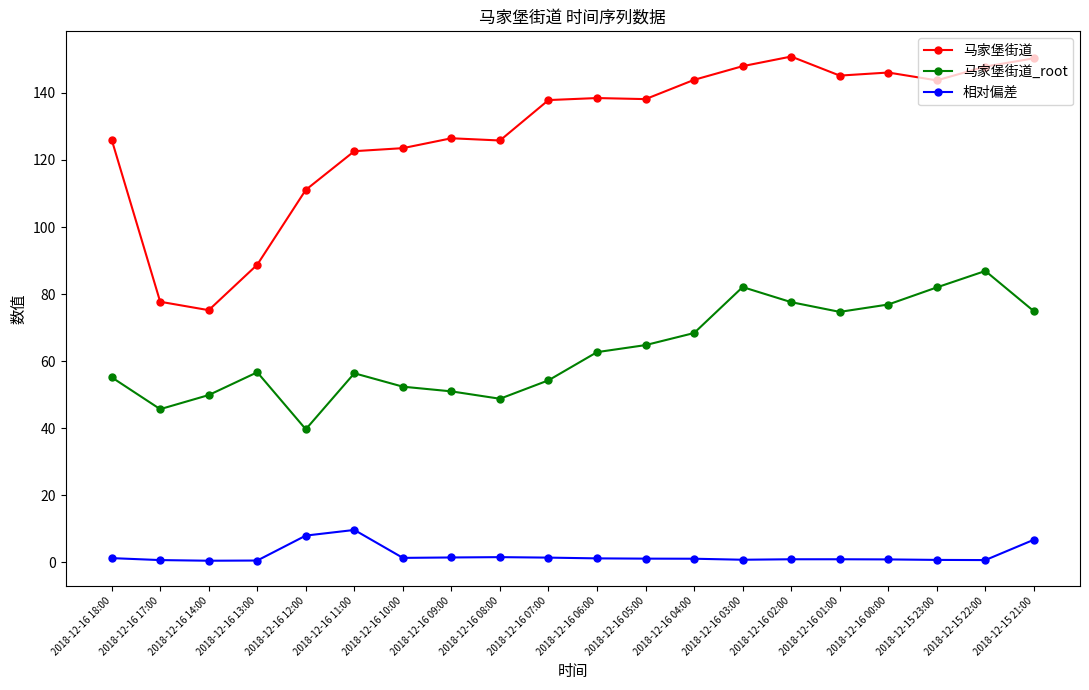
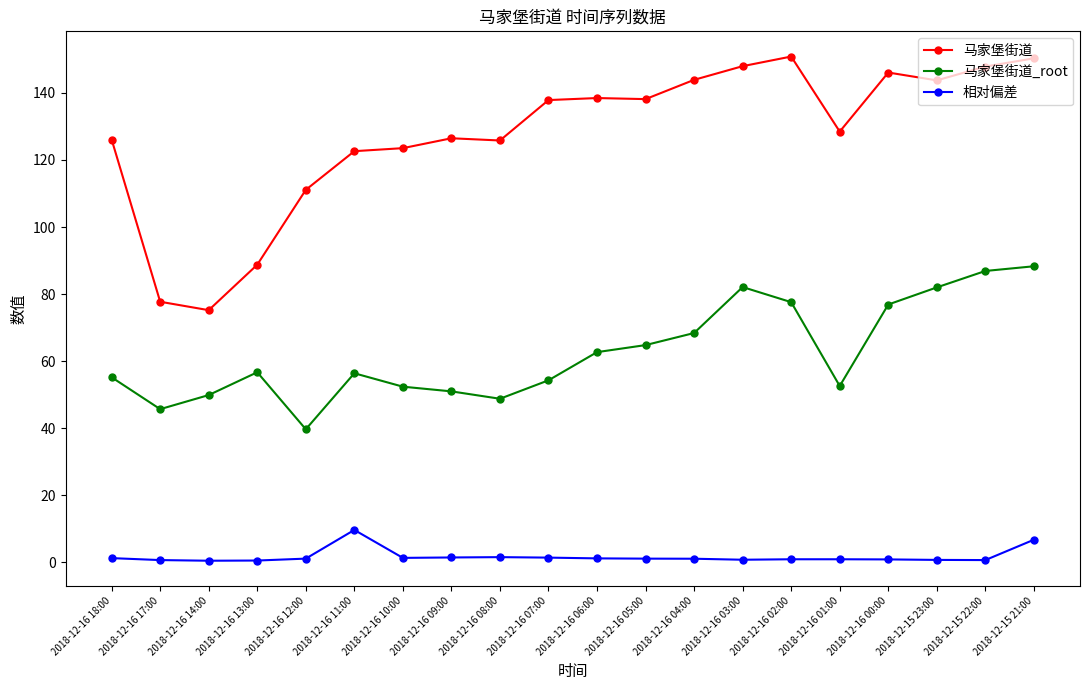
  {
    "马家堡街道": {
      "2018-12-16 18:00": 126,
      "2018-12-16 17:00": 78,
      "2018-12-16 14:00": 75,
      "2018-12-16 13:00": 89,
      "2018-12-16 12:00": 111,
      "2018-12-16 11:00": 123,
      "2018-12-16 10:00": 124,
      "2018-12-16 09:00": 126,
      "2018-12-16 08:00": 126,
      "2018-12-16 07:00": 138,
      "2018-12-16 06:00": 138,
      "2018-12-16 05:00": 138,
      "2018-12-16 04:00": 144,
      "2018-12-16 03:00": 148,
      "2018-12-16 02:00": 151,
-     "2018-12-16 01:00": 145,
+     "2018-12-16 01:00": 128,
      "2018-12-16 00:00": 146
    },
    "马家堡街道_root": {
      "2018-12-16 18:00": 55,
      "2018-12-16 17:00": 46,
      "2018-12-16 14:00": 50,
      "2018-12-16 13:00": 57,
      "2018-12-16 12:00": 40,
      "2018-12-16 11:00": 56,
      "2018-12-16 10:00": 52,
      "2018-12-16 09:00": 51,
      "2018-12-16 08:00": 49,
      "2018-12-16 07:00": 54,
      "2018-12-16 06:00": 63,
      "2018-12-16 05:00": 65,
      "2018-12-16 04:00": 68,
      "2018-12-16 03:00": 82,
      "2018-12-16 02:00": 78,
-     "2018-12-16 01:00": 75,
+     "2018-12-16 01:00": 53,
      "2018-12-16 00:00": 77,
      "2018-12-15 23:00": 82,
      "2018-12-15 22:00": 87,
-     "2018-12-15 21:00": 75
+     "2018-12-15 21:00": 88
    },
    "相对偏差": {
      "2018-12-16 18:00": 1,
      "2018-12-16 17:00": 1,
      "2018-12-16 14:00": 1,
      "2018-12-16 13:00": 1,
-     "2018-12-16 12:00": 8,
+     "2018-12-16 12:00": 1,
      "2018-12-16 11:00": 10,
      "2018-12-16 10:00": 1,
      "2018-12-16 09:00": 1,
      "2018-12-16 08:00": 2,
      "2018-12-16 07:00": 1,
      "2018-12-16 06:00": 1,
      "2018-12-16 05:00": 1,
      "2018-12-16 04:00": 1,
      "2018-12-16 03:00": 1,
      "2018-12-16 02:00": 1,
      "2018-12-16 01:00": 1,
      "2018-12-16 00:00": 1,
      "2018-12-15 23:00": 1,
      "2018-12-15 22:00": 1,
      "2018-12-15 21:00": 7
    }
  }
